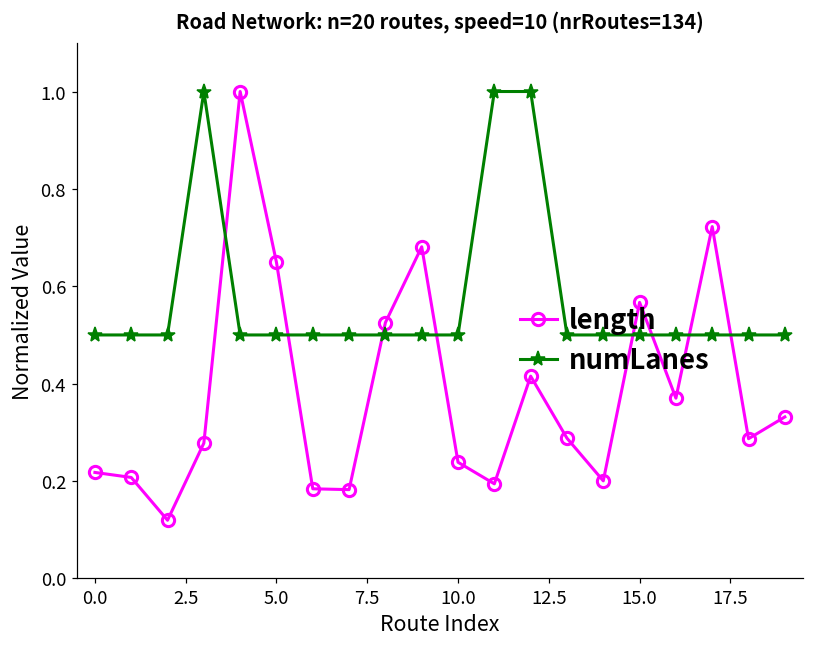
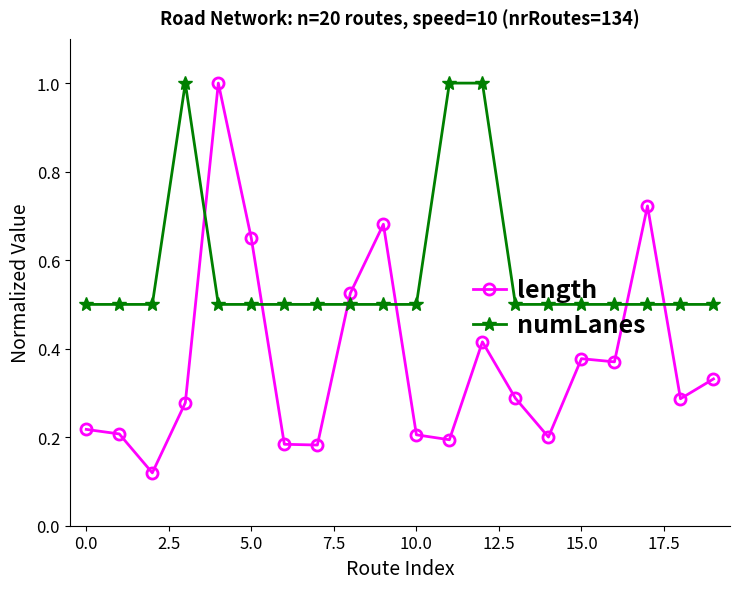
  {
    "length": {
      "0.0": 0.22,
      "5.0": 0.65,
-     "10.0": 0.24,
-     "15.0": 0.57
+     "10.0": 0.21,
+     "15.0": 0.38
    },
    "numLanes": {
      "0.0": 0.50,
      "5.0": 0.50,
      "10.0": 0.50,
      "15.0": 0.50
    }
  }
